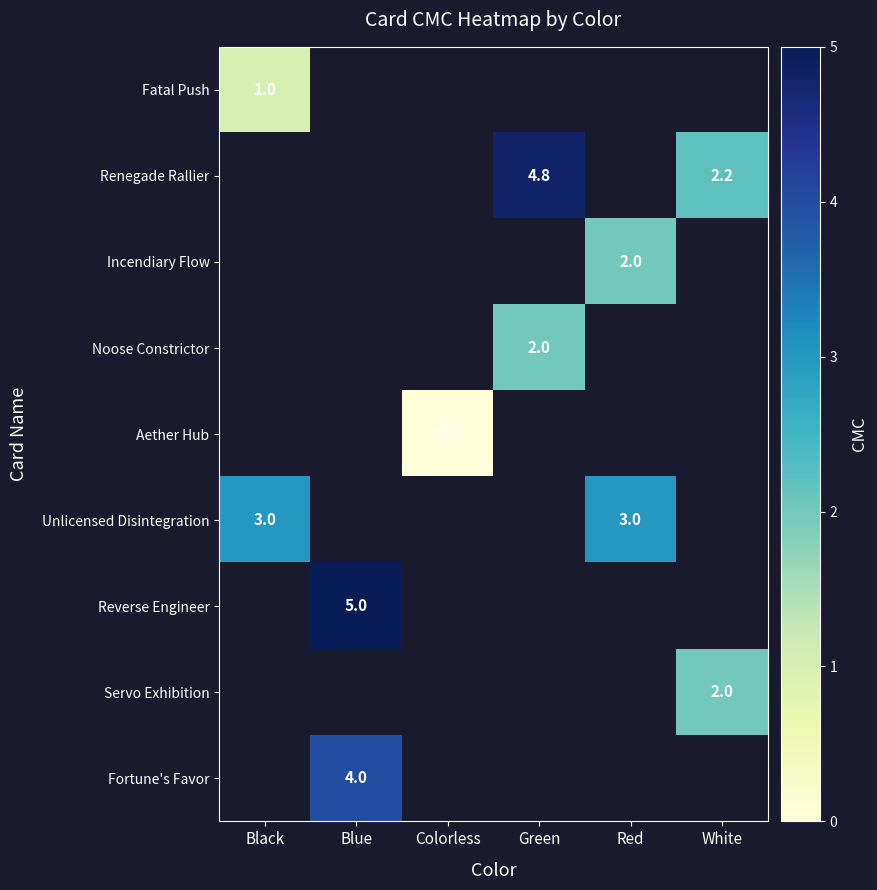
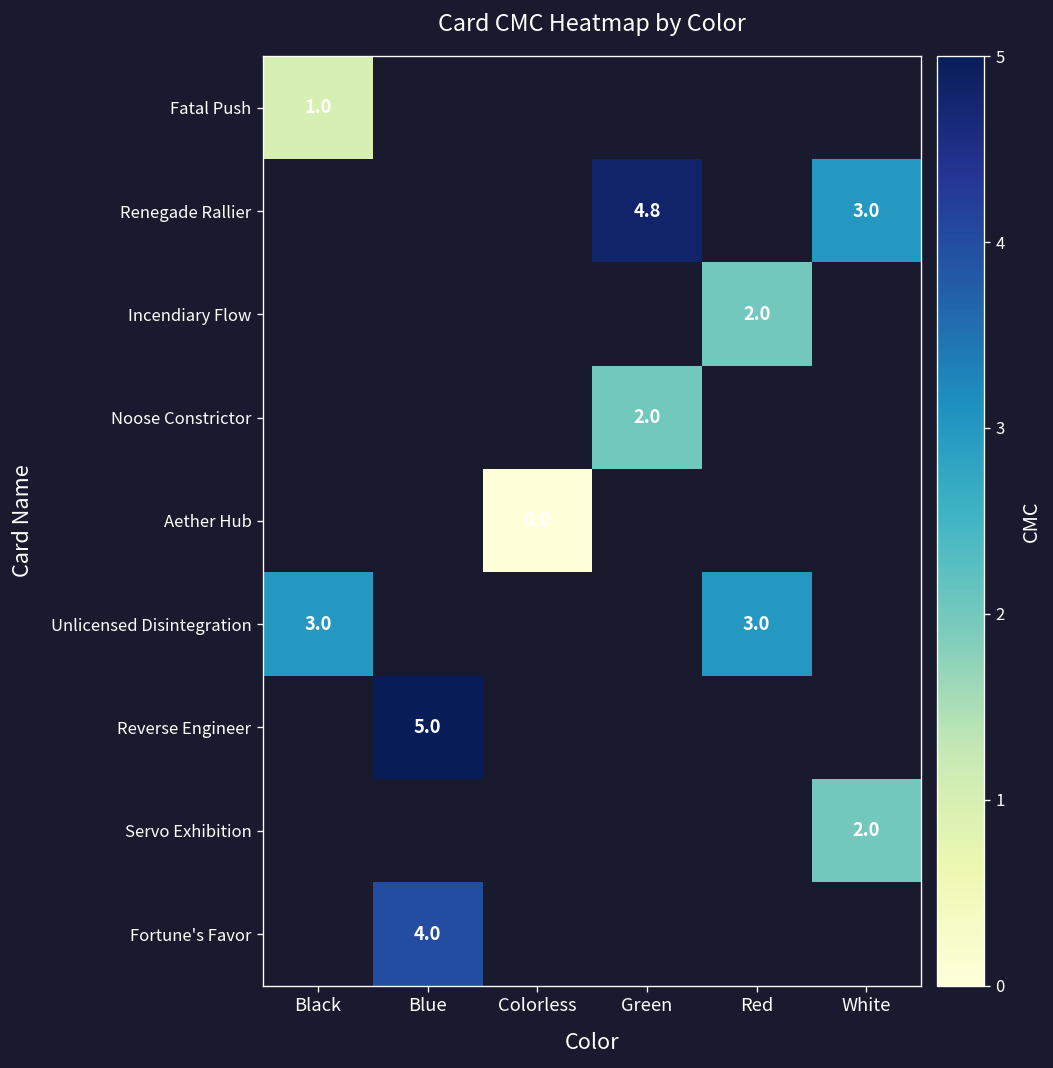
  {
    "Fatal Push": {
      "Black": 1.0
    },
    "Renegade Rallier": {
      "Green": 4.8,
-     "White": 2.2
+     "White": 3.0
    },
    "Incendiary Flow": {
      "Red": 2.0
    },
    "Noose Constrictor": {
      "Green": 2.0
    },
    "Unlicensed Disintegration": {
      "Black": 3.0,
      "Red": 3.0
    },
    "Reverse Engineer": {
      "Blue": 5.0
    },
    "Servo Exhibition": {
      "White": 2.0
    },
    "Fortune's Favor": {
      "Blue": 4.0
    }
  }
